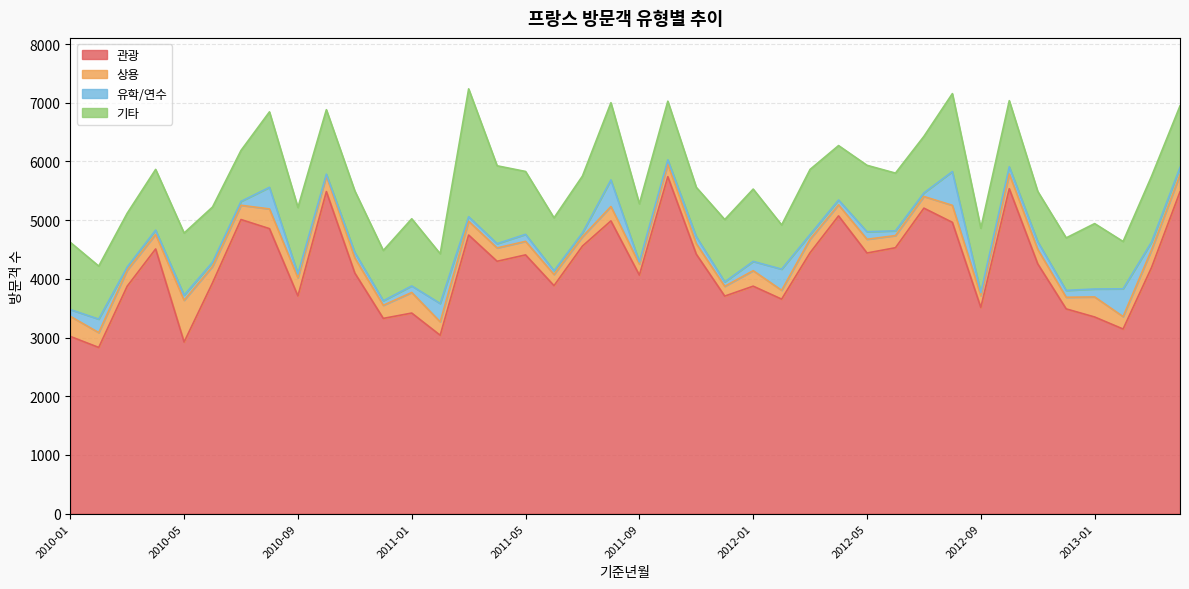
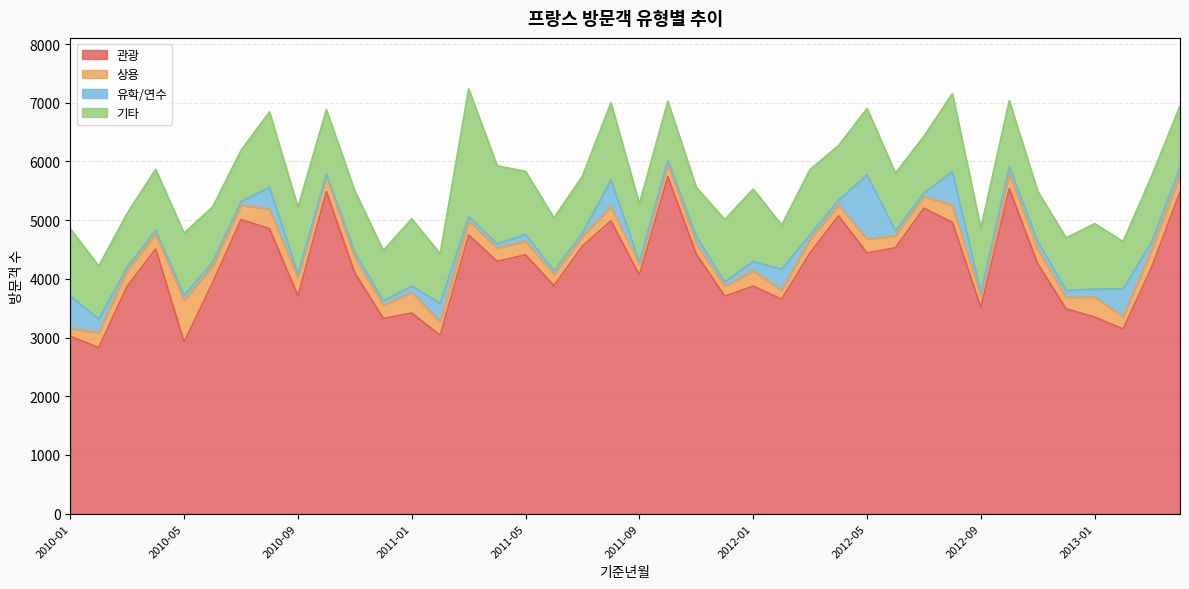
  {
    "관광": {
      "2010-01": 3000,
      "2010-05": 2900,
      "2010-09": 3700,
      "2011-01": 3400,
      "2011-05": 4400,
      "2011-09": 4100,
      "2012-01": 3900,
      "2012-05": 4400,
      "2012-09": 3500,
      "2013-01": 3400
    },
    "상용": {
-     "2010-01": 300,
+     "2010-01": 100,
      "2010-05": 700,
      "2010-09": 300,
      "2011-01": 400,
      "2011-05": 200,
      "2012-01": 300,
      "2012-05": 200,
      "2012-09": 200,
      "2013-01": 300
    },
    "유학/연수": {
-     "2010-01": 100,
+     "2010-01": 600,
      "2010-05": 100,
      "2010-09": 100,
      "2011-01": 100,
      "2011-05": 100,
      "2012-01": 200,
-     "2012-05": 100,
+     "2012-05": 1100,
      "2012-09": 100,
      "2013-01": 100
    },
    "기타": {
      "2010-01": 1100,
      "2010-05": 1100,
      "2010-09": 1100,
      "2011-01": 1100,
      "2011-05": 1100,
      "2011-09": 1000,
      "2012-01": 1200,
      "2012-05": 1100,
      "2012-09": 1100,
      "2013-01": 1100
    }
  }
